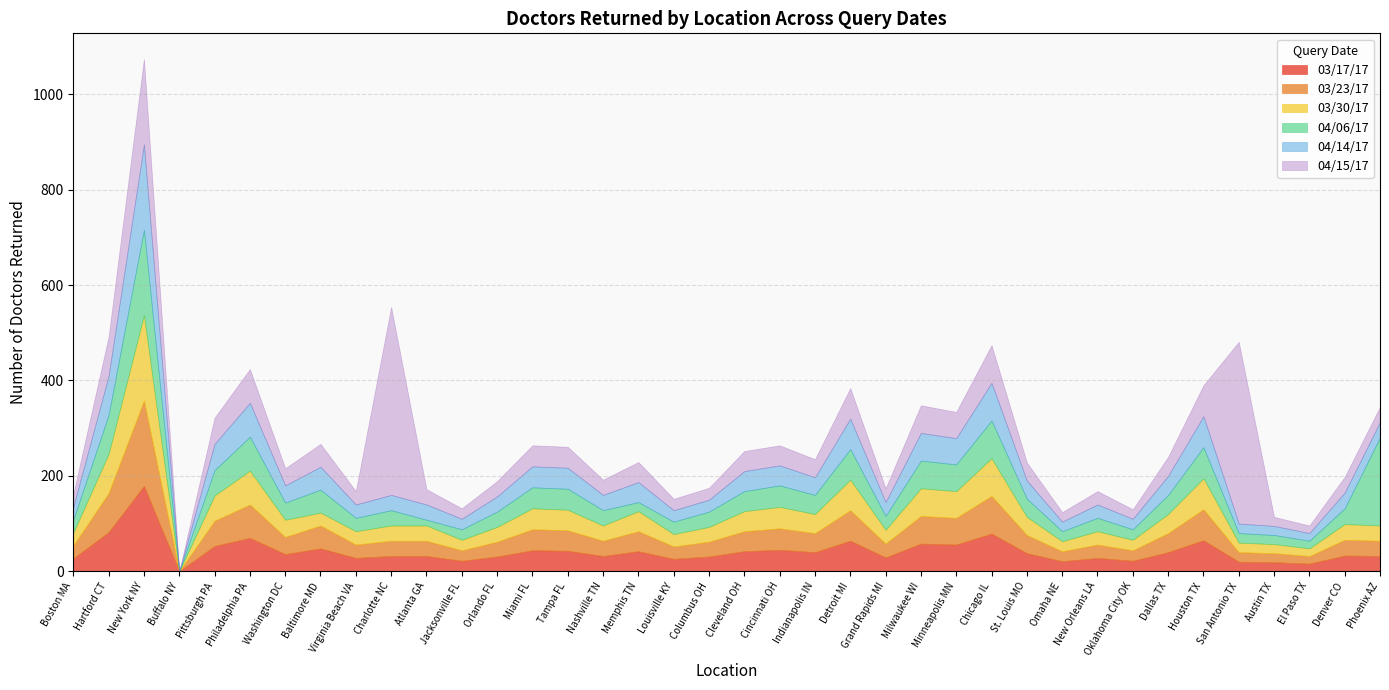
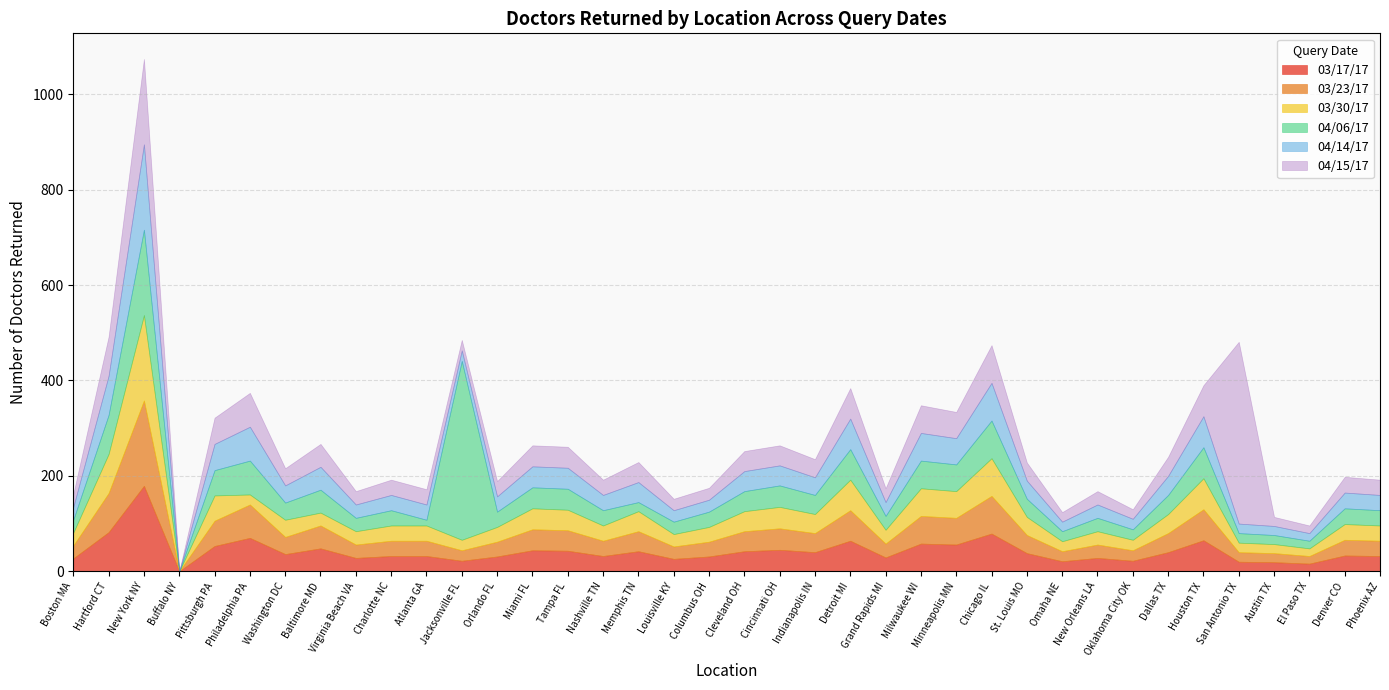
  {
    "03/30/17": {
      "Boston MA": 30,
      "Hartford CT": 80,
      "New York NY": 180,
      "Pittsburgh PA": 50,
-     "Philadelphia PA": 70,
+     "Philadelphia PA": 20,
      "Washington DC": 40,
      "Baltimore MD": 30,
      "Virginia Beach VA": 30,
      "Charlotte NC": 30,
      "Atlanta GA": 30,
      "Jacksonville FL": 20,
      "Orlando FL": 30,
      "Miami FL": 40,
      "Tampa FL": 40,
      "Nashville TN": 30,
      "Memphis TN": 40,
      "Louisville KY": 30,
      "Columbus OH": 30,
      "Cleveland OH": 40,
      "Cincinnati OH": 50,
      "Indianapolis IN": 40,
      "Detroit MI": 60,
      "Grand Rapids MI": 30,
      "Milwaukee WI": 60,
      "Minneapolis MN": 60,
      "Chicago IL": 80,
      "St. Louis MO": 40,
      "Omaha NE": 20,
      "New Orleans LA": 30,
      "Oklahoma City OK": 20,
      "Dallas TX": 40,
      "Houston TX": 70,
      "San Antonio TX": 20,
      "Austin TX": 20,
      "El Paso TX": 20,
      "Denver CO": 30,
      "Phoenix AZ": 30
    },
    "04/06/17": {
      "Boston MA": 30,
      "Hartford CT": 80,
      "New York NY": 180,
      "Pittsburgh PA": 50,
      "Philadelphia PA": 70,
      "Washington DC": 40,
      "Baltimore MD": 50,
      "Virginia Beach VA": 30,
      "Charlotte NC": 30,
      "Atlanta GA": 10,
-     "Jacksonville FL": 20,
+     "Jacksonville FL": 380,
      "Orlando FL": 30,
      "Miami FL": 40,
      "Tampa FL": 40,
      "Nashville TN": 30,
      "Memphis TN": 20,
      "Louisville KY": 30,
      "Columbus OH": 30,
      "Cleveland OH": 40,
      "Cincinnati OH": 50,
      "Indianapolis IN": 40,
      "Detroit MI": 60,
      "Grand Rapids MI": 30,
      "Milwaukee WI": 60,
      "Minneapolis MN": 60,
      "Chicago IL": 80,
      "St. Louis MO": 40,
      "Omaha NE": 20,
      "New Orleans LA": 30,
      "Oklahoma City OK": 20,
      "Dallas TX": 40,
      "Houston TX": 70,
      "San Antonio TX": 20,
      "Austin TX": 20,
      "El Paso TX": 20,
      "Denver CO": 30,
-     "Phoenix AZ": 190
+     "Phoenix AZ": 30
    },
    "04/14/17": {
      "Boston MA": 30,
      "Hartford CT": 80,
      "New York NY": 180,
      "Pittsburgh PA": 60,
      "Philadelphia PA": 70,
      "Washington DC": 40,
      "Baltimore MD": 50,
      "Virginia Beach VA": 30,
      "Charlotte NC": 30,
      "Atlanta GA": 30,
      "Jacksonville FL": 20,
      "Orlando FL": 30,
      "Miami FL": 40,
      "Tampa FL": 40,
      "Nashville TN": 30,
      "Memphis TN": 40,
      "Louisville KY": 20,
      "Columbus OH": 30,
      "Cleveland OH": 40,
      "Cincinnati OH": 40,
      "Indianapolis IN": 40,
      "Detroit MI": 60,
      "Grand Rapids MI": 30,
      "Milwaukee WI": 60,
      "Minneapolis MN": 60,
      "Chicago IL": 80,
      "St. Louis MO": 40,
      "Omaha NE": 20,
      "New Orleans LA": 30,
      "Oklahoma City OK": 20,
      "Dallas TX": 40,
      "Houston TX": 70,
      "San Antonio TX": 20,
      "Austin TX": 20,
      "El Paso TX": 20,
      "Denver CO": 30,
      "Phoenix AZ": 30
    },
    "04/15/17": {
      "Boston MA": 30,
      "Hartford CT": 80,
      "New York NY": 180,
      "Pittsburgh PA": 60,
      "Philadelphia PA": 70,
      "Washington DC": 40,
      "Baltimore MD": 50,
      "Virginia Beach VA": 30,
-     "Charlotte NC": 390,
+     "Charlotte NC": 30,
      "Atlanta GA": 30,
      "Jacksonville FL": 20,
      "Orlando FL": 30,
      "Miami FL": 40,
      "Tampa FL": 40,
      "Nashville TN": 30,
      "Memphis TN": 40,
      "Louisville KY": 20,
      "Columbus OH": 30,
      "Cleveland OH": 40,
      "Cincinnati OH": 40,
      "Indianapolis IN": 40,
      "Detroit MI": 60,
      "Grand Rapids MI": 30,
      "Milwaukee WI": 60,
      "Minneapolis MN": 60,
      "Chicago IL": 80,
      "St. Louis MO": 40,
      "Omaha NE": 20,
      "New Orleans LA": 30,
      "Oklahoma City OK": 20,
      "Dallas TX": 40,
      "Houston TX": 70,
      "San Antonio TX": 380,
      "Austin TX": 20,
      "El Paso TX": 20,
      "Denver CO": 30,
      "Phoenix AZ": 30
    }
  }
